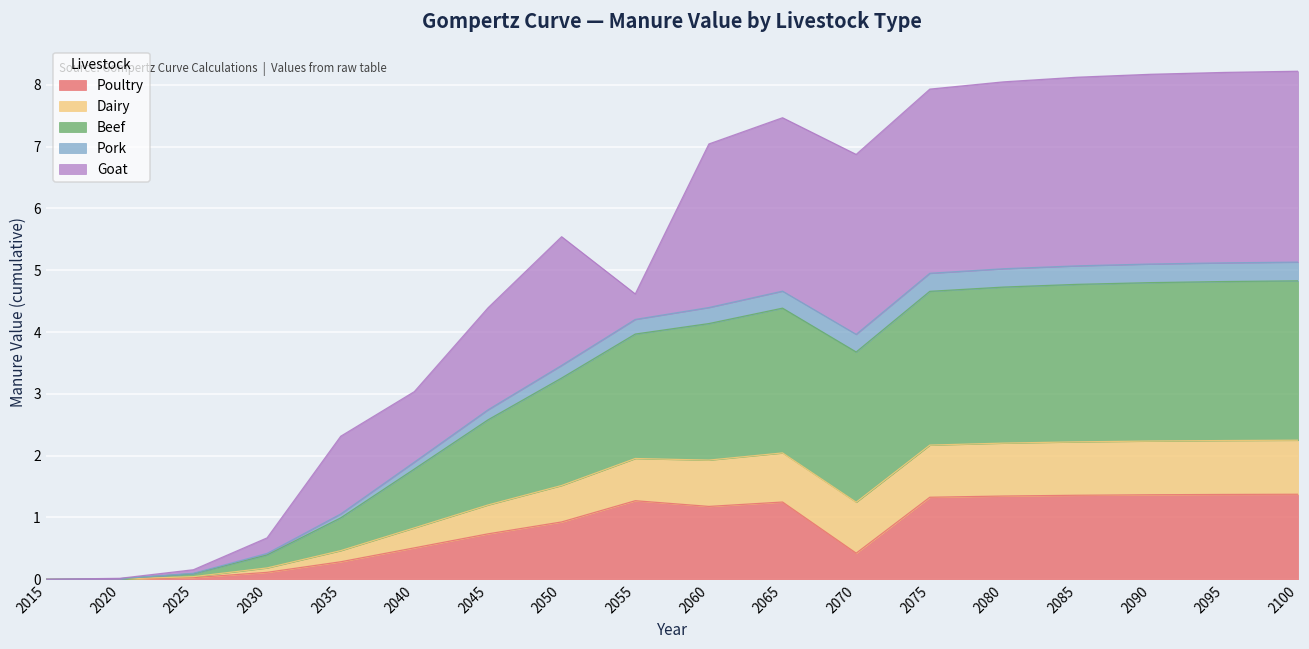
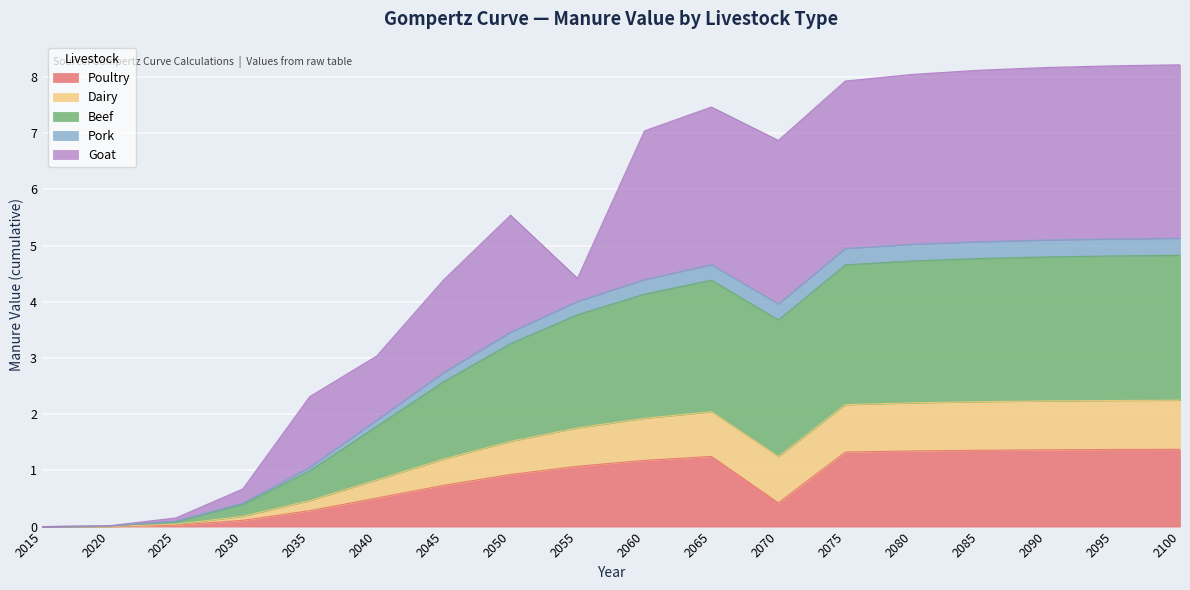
  {
    "Poultry": {
      "2030": 0.1,
      "2035": 0.3,
      "2040": 0.5,
      "2045": 0.7,
      "2050": 0.9,
-     "2055": 1.3,
+     "2055": 1.1,
      "2060": 1.2,
      "2065": 1.2,
      "2070": 0.4,
      "2075": 1.3,
      "2080": 1.3,
      "2085": 1.4,
      "2090": 1.4,
      "2095": 1.4,
      "2100": 1.4
    },
    "Dairy": {
      "2030": 0.1,
      "2035": 0.2,
      "2040": 0.3,
      "2045": 0.5,
      "2050": 0.6,
      "2055": 0.7,
      "2060": 0.7,
      "2065": 0.8,
      "2070": 0.8,
      "2075": 0.8,
      "2080": 0.9,
      "2085": 0.9,
      "2090": 0.9,
      "2095": 0.9,
      "2100": 0.9
    },
    "Beef": {
      "2035": 0.5,
      "2040": 1.0,
      "2045": 1.4,
      "2050": 1.7,
      "2055": 2.0,
      "2060": 2.2,
      "2065": 2.3,
      "2070": 2.4,
      "2075": 2.5,
      "2080": 2.5,
      "2085": 2.5,
      "2090": 2.6,
      "2095": 2.6,
      "2100": 2.6
    },
    "Pork": {
      "2035": 0.1,
      "2040": 0.1,
      "2045": 0.2,
      "2050": 0.2,
      "2055": 0.2,
      "2060": 0.3,
      "2065": 0.3,
      "2070": 0.3,
      "2075": 0.3,
      "2080": 0.3,
      "2085": 0.3,
      "2090": 0.3,
      "2095": 0.3,
      "2100": 0.3
    },
    "Goat": {
      "2025": 0.1,
      "2030": 0.3,
      "2035": 1.3,
      "2040": 1.1,
      "2045": 1.6,
      "2050": 2.1,
      "2055": 0.4,
      "2060": 2.6,
      "2065": 2.8,
      "2070": 2.9,
      "2075": 3.0,
      "2080": 3.0,
      "2085": 3.1,
      "2090": 3.1,
      "2095": 3.1,
      "2100": 3.1
    }
  }
